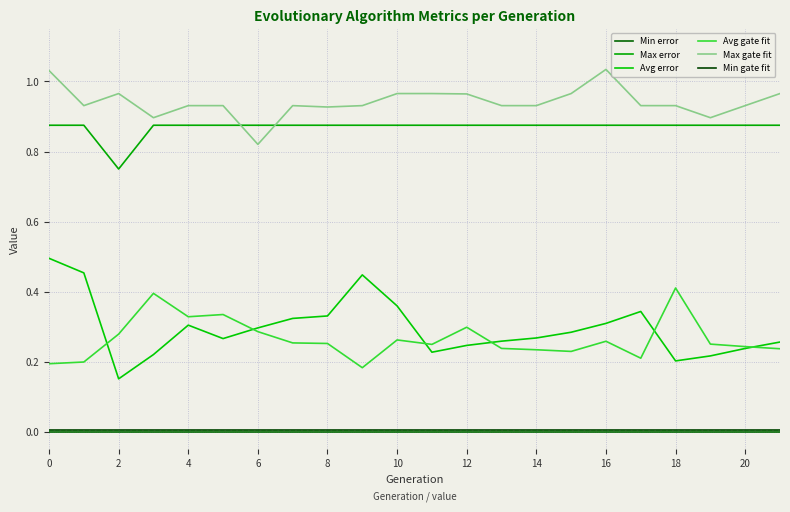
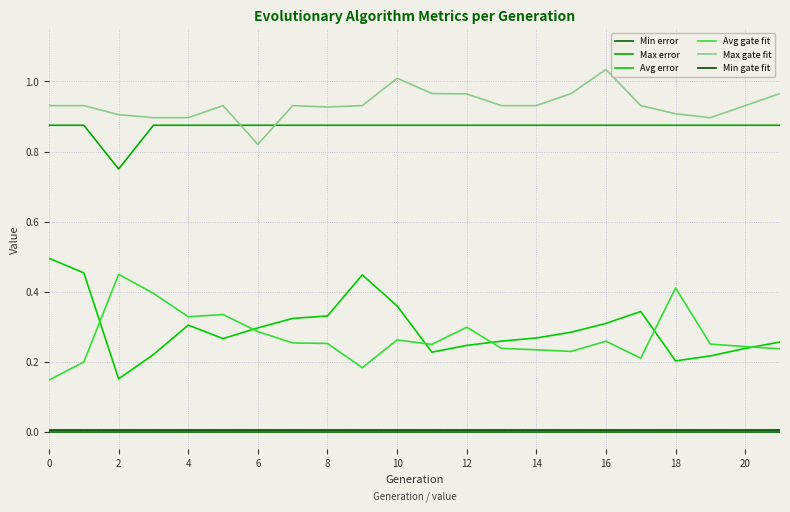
  {
    "Avg gate fit": {
-     "0": 0.19,
-     "2": 0.28,
+     "0": 0.15,
+     "2": 0.45,
      "4": 0.33,
      "6": 0.29,
      "8": 0.25,
      "10": 0.26,
      "12": 0.30,
      "14": 0.23,
      "16": 0.26,
      "18": 0.41
    },
    "Max gate fit": {
-     "0": 1.03,
-     "2": 0.97,
-     "4": 0.93,
+     "0": 0.93,
+     "2": 0.91,
+     "4": 0.90,
      "6": 0.82,
      "8": 0.93,
-     "10": 0.97,
+     "10": 1.01,
      "12": 0.96,
      "14": 0.93,
      "16": 1.03,
-     "18": 0.93,
+     "18": 0.91,
      "20": 0.93
    }
  }
